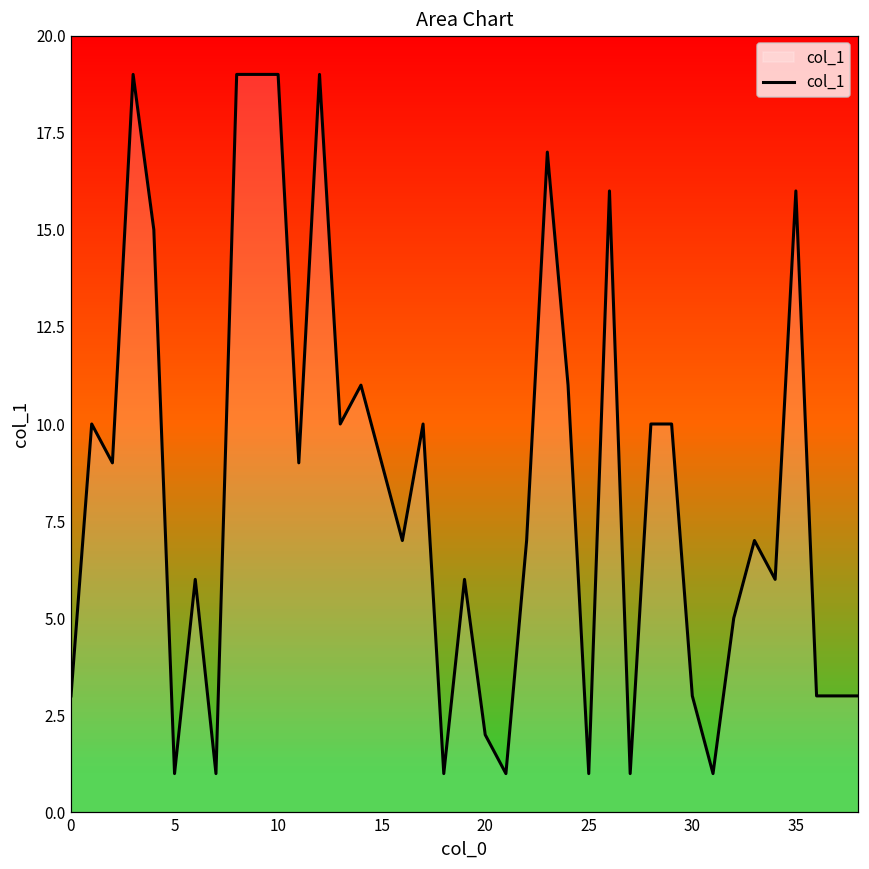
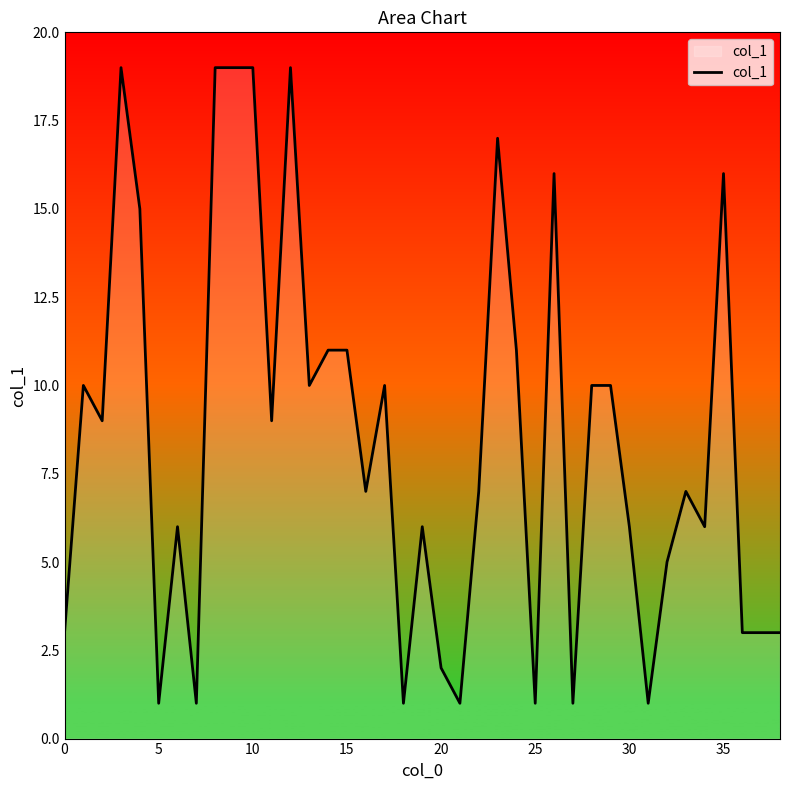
  {
    "0": 3,
    "5": 1,
    "10": 19,
-   "15": 9,
+   "15": 11,
    "20": 2,
    "25": 1,
-   "30": 3,
+   "30": 6,
    "35": 16
  }
